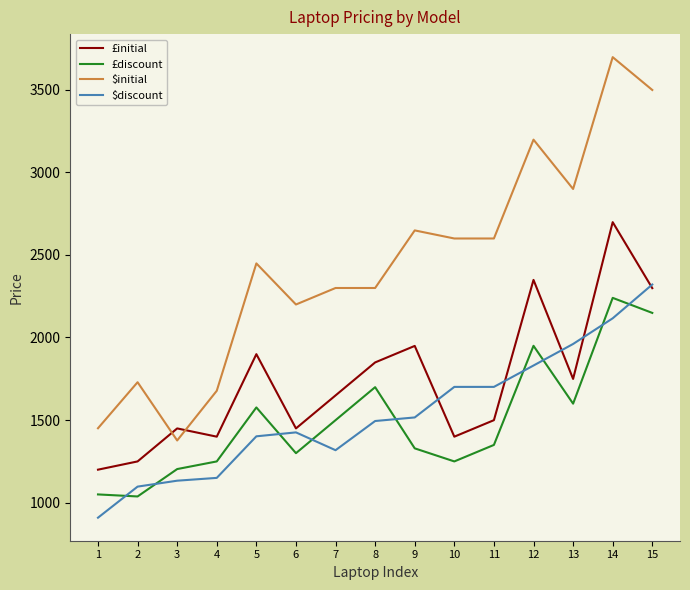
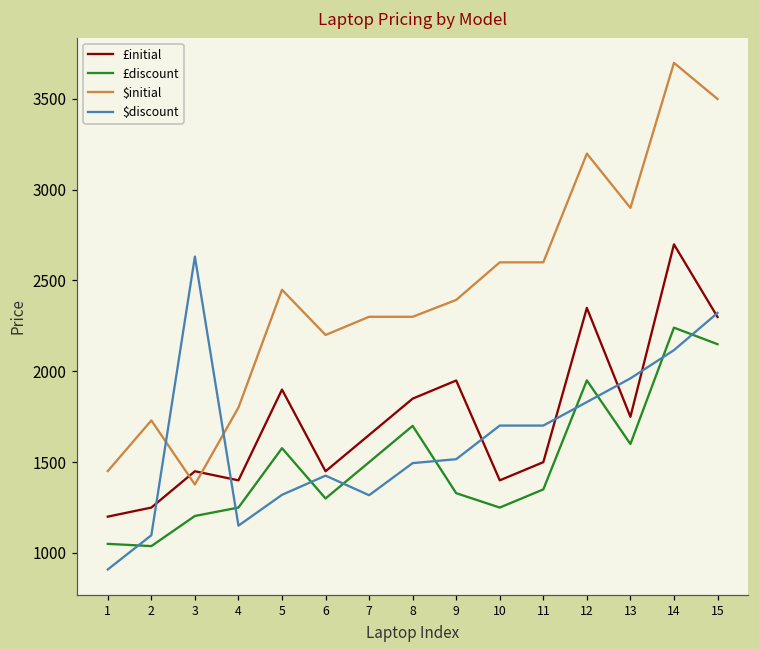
  {
    "£initial": {
      "1": 1200,
      "2": 1250,
      "3": 1450,
      "4": 1400,
      "5": 1900,
      "6": 1450,
      "7": 1650,
      "8": 1850,
      "9": 1950,
      "10": 1400,
      "11": 1500,
      "12": 2350,
      "13": 1750,
      "14": 2700,
      "15": 2300
    },
    "£discount": {
      "1": 1050,
      "2": 1040,
      "3": 1200,
      "4": 1250,
      "5": 1580,
      "6": 1300,
      "7": 1500,
      "8": 1700,
      "9": 1330,
      "10": 1250,
      "11": 1350,
      "12": 1950,
      "13": 1600,
      "14": 2240,
      "15": 2150
    },
    "$initial": {
      "1": 1450,
      "2": 1730,
      "3": 1380,
-     "4": 1680,
+     "4": 1800,
      "5": 2450,
      "6": 2200,
      "7": 2300,
      "8": 2300,
-     "9": 2650,
+     "9": 2390,
      "10": 2600,
      "11": 2600,
      "12": 3200,
      "13": 2900,
      "14": 3700,
      "15": 3500
    },
    "$discount": {
      "1": 910,
      "2": 1100,
-     "3": 1130,
+     "3": 2630,
      "4": 1150,
-     "5": 1400,
+     "5": 1320,
      "6": 1420,
      "7": 1320,
      "8": 1490,
      "9": 1520,
      "10": 1700,
      "11": 1700,
      "12": 1830,
      "13": 1960,
      "14": 2120,
      "15": 2320
    }
  }
